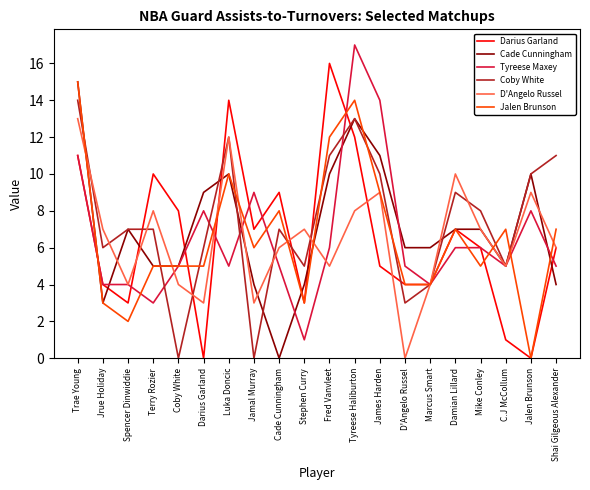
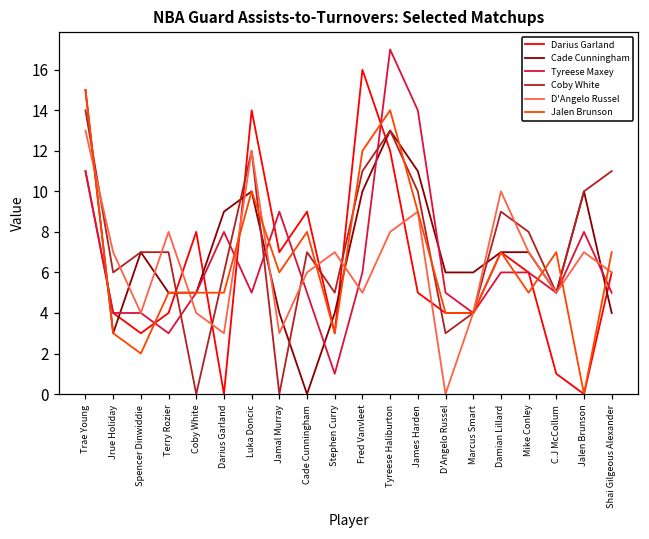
  {
    "Darius Garland": {
      "Spencer Dinwiddie": 3,
-     "Terry Rozier": 10,
+     "Terry Rozier": 4,
      "Coby White": 8,
      "Darius Garland": 0,
      "Luka Doncic": 14,
      "Jamal Murray": 7,
      "Cade Cunningham": 9,
      "Fred Vanvleet": 16,
      "Tyreese Haliburton": 12,
      "James Harden": 5,
      "C.J McCollum": 1
    },
    "Cade Cunningham": {
      "Darius Garland": 9,
      "Jamal Murray": 4,
      "Cade Cunningham": 0,
      "Stephen Curry": 4,
      "Fred Vanvleet": 10,
      "James Harden": 11,
      "D'Angelo Russel": 6,
      "Marcus Smart": 6,
      "Shai Gilgeous Alexander": 4
    },
    "D'Angelo Russel": {
      "Trae Young": 13,
      "Jrue Holiday": 7,
      "Terry Rozier": 8,
      "Coby White": 4,
      "Darius Garland": 3,
      "Jamal Murray": 3,
      "Cade Cunningham": 6,
      "Stephen Curry": 7,
      "Fred Vanvleet": 5,
      "Tyreese Haliburton": 8,
      "D'Angelo Russel": 0,
      "Damian Lillard": 10,
-     "Jalen Brunson": 9
+     "Jalen Brunson": 7
    },
    "Jalen Brunson": {
      "Spencer Dinwiddie": 2,
      "Darius Garland": 5,
      "Jamal Murray": 6,
      "Cade Cunningham": 8,
      "Fred Vanvleet": 12,
      "Tyreese Haliburton": 14,
      "Mike Conley": 5,
      "C.J McCollum": 7,
      "Shai Gilgeous Alexander": 7
    }
  }
